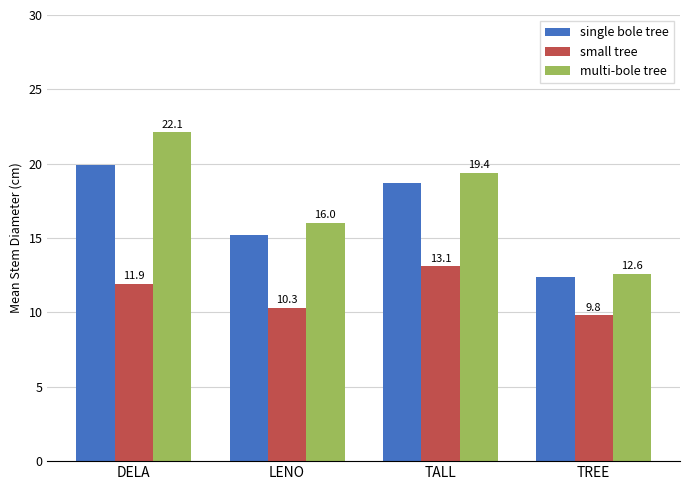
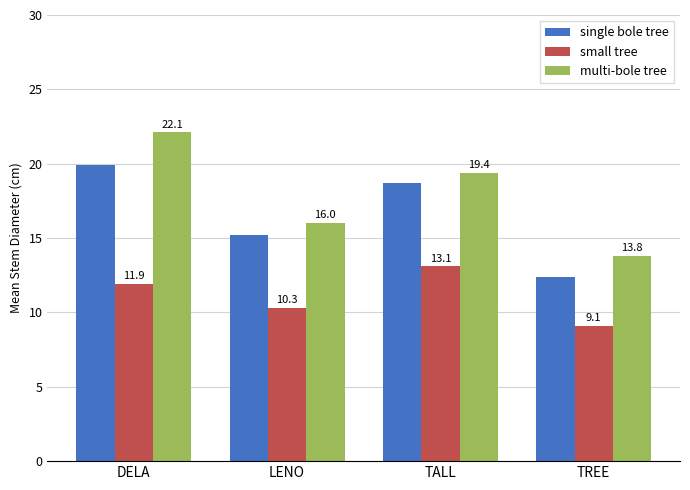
  {
    "single bole tree": {
      "DELA": 19.9,
      "LENO": 15.2,
      "TALL": 18.7,
      "TREE": 12.4
    },
    "small tree": {
      "DELA": 11.9,
      "LENO": 10.3,
      "TALL": 13.1,
-     "TREE": 9.8
+     "TREE": 9.1
    },
    "multi-bole tree": {
      "DELA": 22.1,
      "LENO": 16.0,
      "TALL": 19.4,
-     "TREE": 12.6
+     "TREE": 13.8
    }
  }
